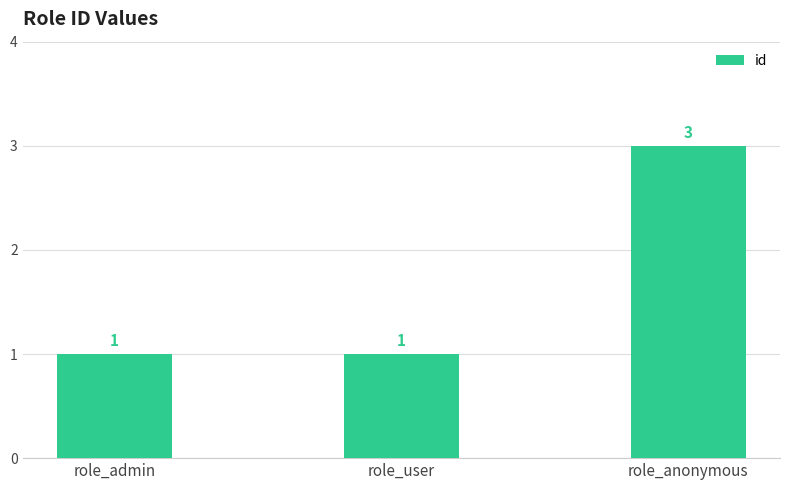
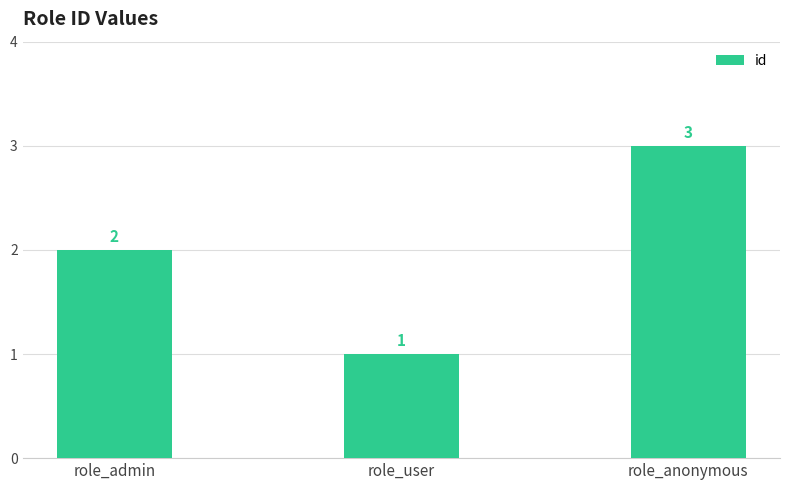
  {
-   "role_admin": 1,
+   "role_admin": 2,
    "role_user": 1,
    "role_anonymous": 3
  }
